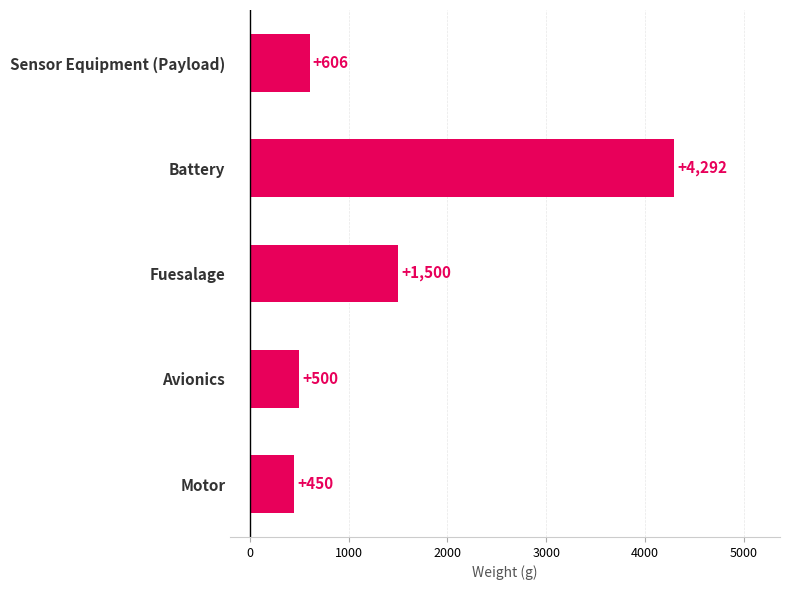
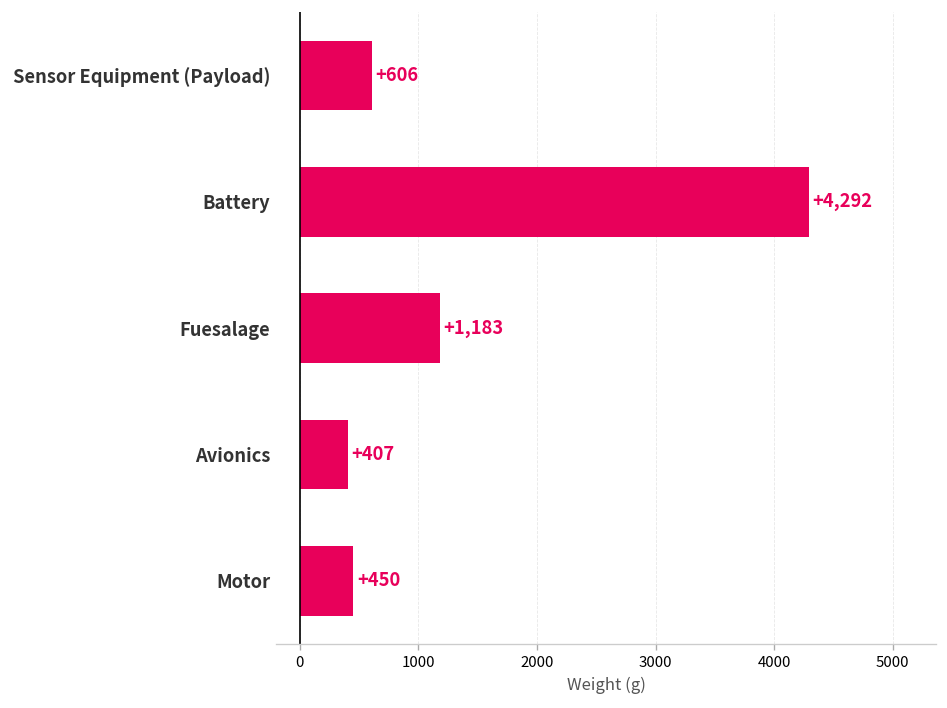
  {
    "Sensor Equipment (Payload)": "+606",
    "Battery": "+4,292",
-   "Fuesalage": "+1,500",
-   "Avionics": "+500",
+   "Fuesalage": "+1,183",
+   "Avionics": "+407",
    "Motor": "+450"
  }
